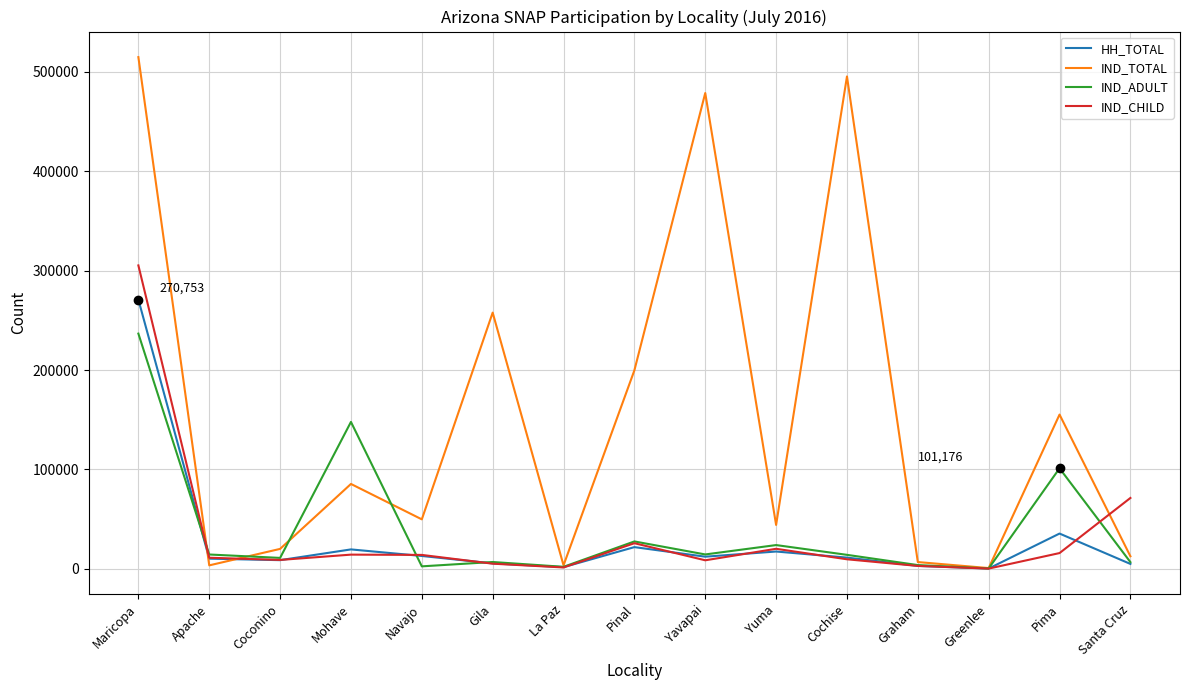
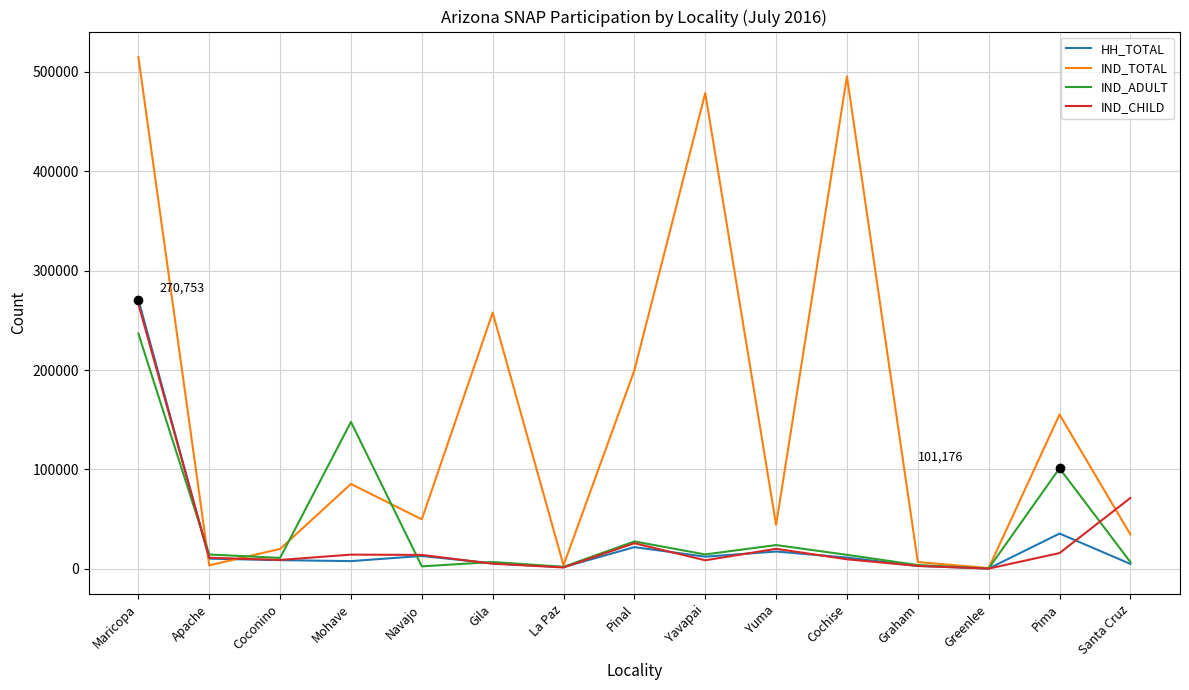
  {
    "HH_TOTAL": {
-     "Mohave": 20000,
+     "Mohave": 10000,
      "Pinal": 20000,
      "Yuma": 20000,
      "Pima": 40000
    },
    "IND_TOTAL": {
      "Maricopa": 510000,
      "Apache": 0,
      "Coconino": 20000,
      "Mohave": 90000,
      "Navajo": 50000,
      "Gila": 260000,
      "Pinal": 200000,
      "Yavapai": 480000,
      "Yuma": 40000,
      "Cochise": 500000,
      "Graham": 10000,
      "Pima": 160000,
-     "Santa Cruz": 10000
+     "Santa Cruz": 30000
    },
    "IND_ADULT": {
      "Maricopa": 240000,
      "Apache": 10000,
      "Mohave": 150000,
      "Navajo": 0,
      "Yuma": 20000,
      "Cochise": 10000
    },
    "IND_CHILD": {
-     "Maricopa": 310000,
+     "Maricopa": 270000,
      "Mohave": 10000,
      "Yavapai": 10000,
      "Yuma": 20000,
      "Pima": 20000,
      "Santa Cruz": 70000
    }
  }
